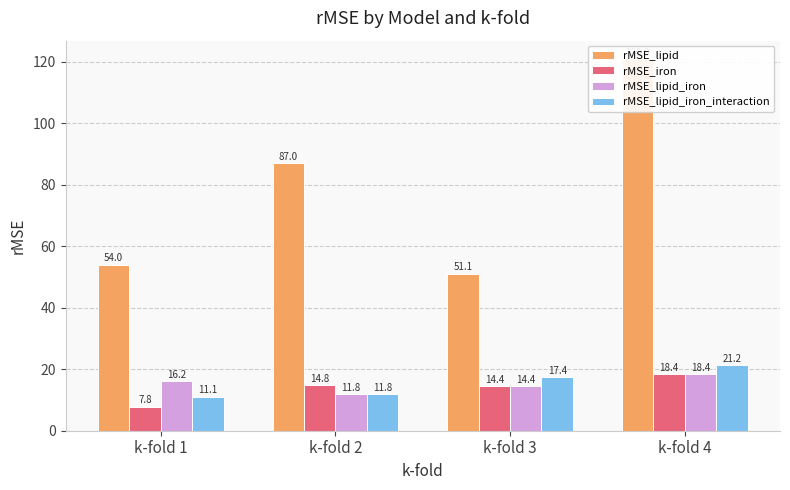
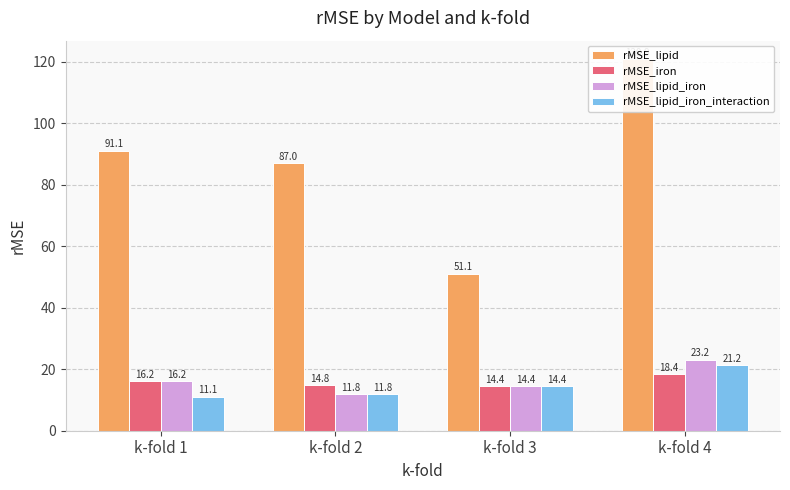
  {
    "rMSE_lipid": {
-     "k-fold 1": 54.0,
+     "k-fold 1": 91.1,
      "k-fold 2": 87.0,
      "k-fold 3": 51.1
    },
    "rMSE_iron": {
-     "k-fold 1": 7.8,
+     "k-fold 1": 16.2,
      "k-fold 2": 14.8,
      "k-fold 3": 14.4,
      "k-fold 4": 18.4
    },
    "rMSE_lipid_iron": {
      "k-fold 1": 16.2,
      "k-fold 2": 11.8,
      "k-fold 3": 14.4,
-     "k-fold 4": 18.4
+     "k-fold 4": 23.2
    },
    "rMSE_lipid_iron_interaction": {
      "k-fold 1": 11.1,
      "k-fold 2": 11.8,
-     "k-fold 3": 17.4,
+     "k-fold 3": 14.4,
      "k-fold 4": 21.2
    }
  }
